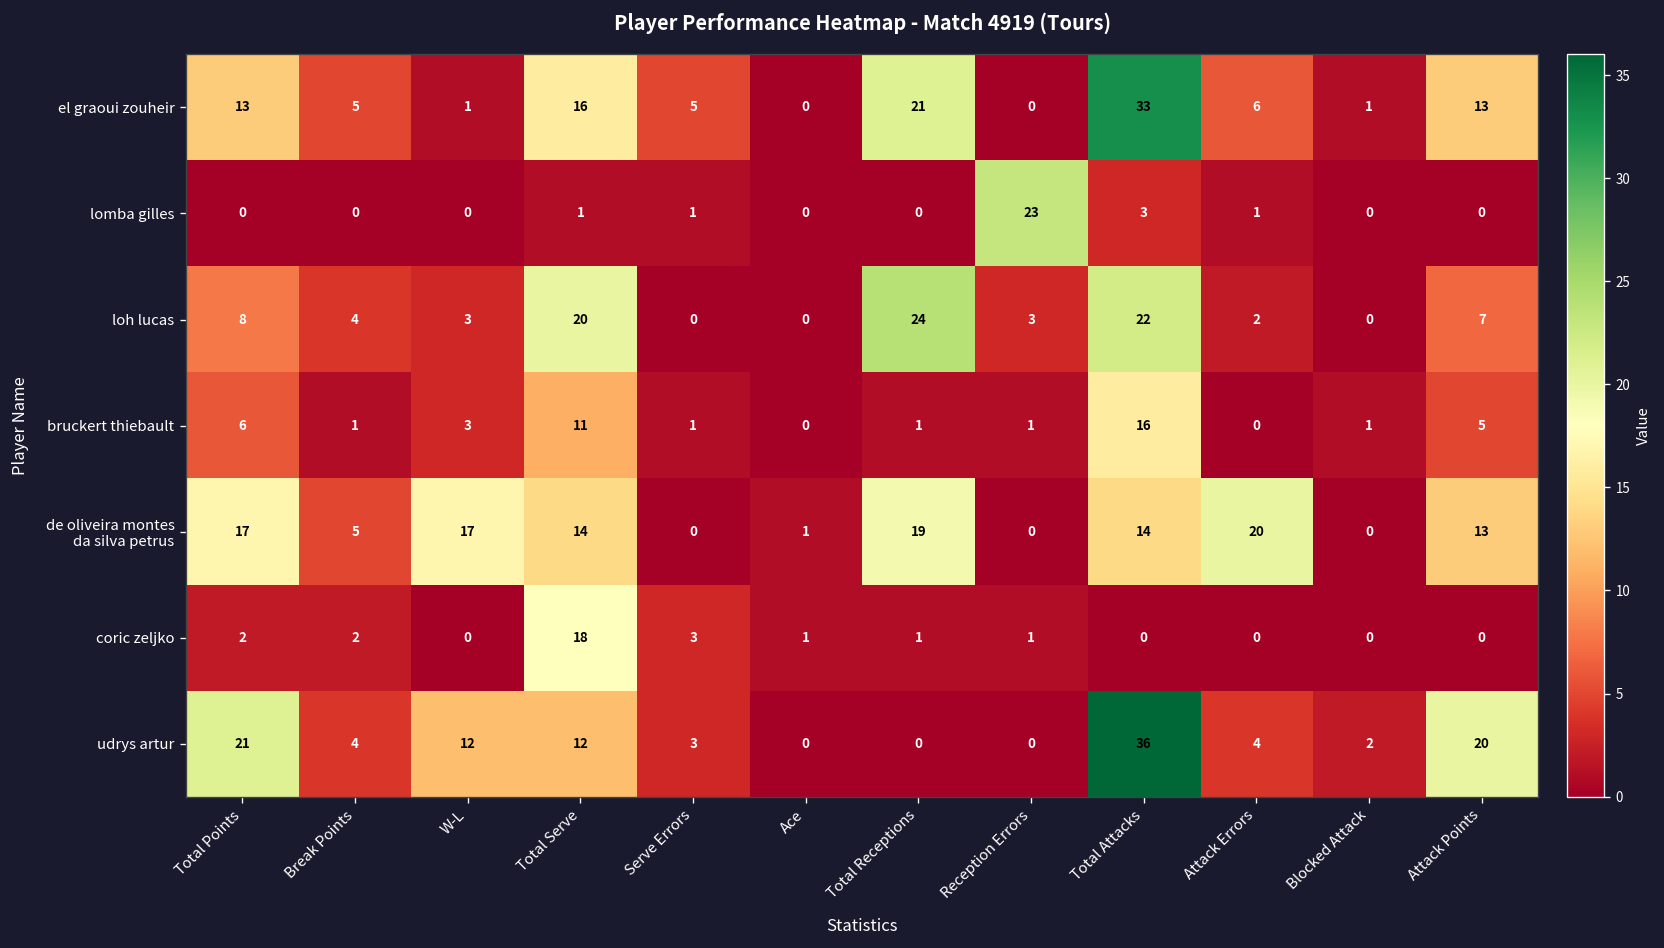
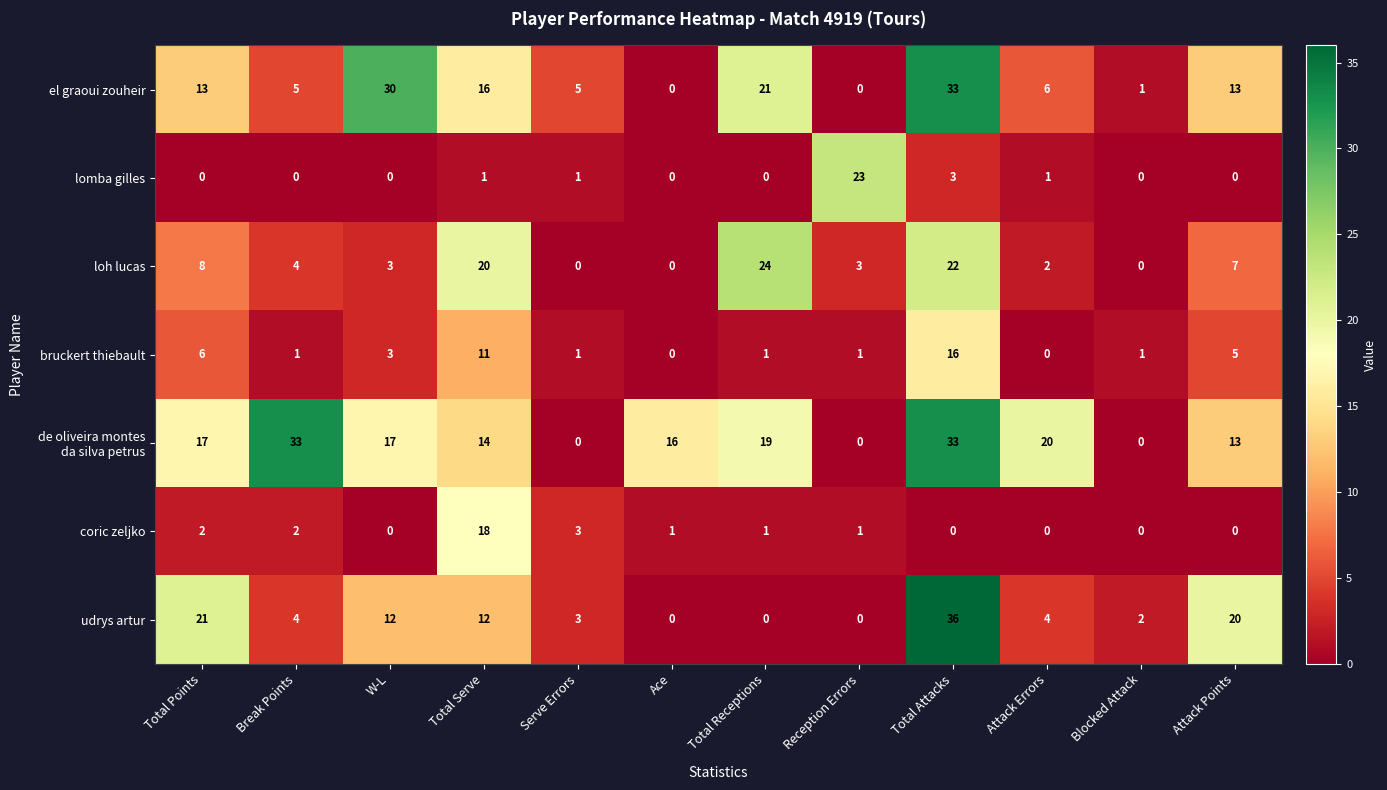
  {
    "el graoui zouheir": {
      "Total Points": 13,
      "Break Points": 5,
-     "W-L": 1,
+     "W-L": 30,
      "Total Serve": 16,
      "Serve Errors": 5,
      "Ace": 0,
      "Total Receptions": 21,
      "Reception Errors": 0,
      "Total Attacks": 33,
      "Attack Errors": 6,
      "Blocked Attack": 1,
      "Attack Points": 13
    },
    "lomba gilles": {
      "Total Points": 0,
      "Break Points": 0,
      "W-L": 0,
      "Total Serve": 1,
      "Serve Errors": 1,
      "Ace": 0,
      "Total Receptions": 0,
      "Reception Errors": 23,
      "Total Attacks": 3,
      "Attack Errors": 1,
      "Blocked Attack": 0,
      "Attack Points": 0
    },
    "loh lucas": {
      "Total Points": 8,
      "Break Points": 4,
      "W-L": 3,
      "Total Serve": 20,
      "Serve Errors": 0,
      "Ace": 0,
      "Total Receptions": 24,
      "Reception Errors": 3,
      "Total Attacks": 22,
      "Attack Errors": 2,
      "Blocked Attack": 0,
      "Attack Points": 7
    },
    "bruckert thiebault": {
      "Total Points": 6,
      "Break Points": 1,
      "W-L": 3,
      "Total Serve": 11,
      "Serve Errors": 1,
      "Ace": 0,
      "Total Receptions": 1,
      "Reception Errors": 1,
      "Total Attacks": 16,
      "Attack Errors": 0,
      "Blocked Attack": 1,
      "Attack Points": 5
    },
    "de oliveira montes da silva petrus": {
      "Total Points": 17,
-     "Break Points": 5,
+     "Break Points": 33,
      "W-L": 17,
      "Total Serve": 14,
      "Serve Errors": 0,
-     "Ace": 1,
+     "Ace": 16,
      "Total Receptions": 19,
      "Reception Errors": 0,
-     "Total Attacks": 14,
+     "Total Attacks": 33,
      "Attack Errors": 20,
      "Blocked Attack": 0,
      "Attack Points": 13
    },
    "coric zeljko": {
      "Total Points": 2,
      "Break Points": 2,
      "W-L": 0,
      "Total Serve": 18,
      "Serve Errors": 3,
      "Ace": 1,
      "Total Receptions": 1,
      "Reception Errors": 1,
      "Total Attacks": 0,
      "Attack Errors": 0,
      "Blocked Attack": 0,
      "Attack Points": 0
    },
    "udrys artur": {
      "Total Points": 21,
      "Break Points": 4,
      "W-L": 12,
      "Total Serve": 12,
      "Serve Errors": 3,
      "Ace": 0,
      "Total Receptions": 0,
      "Reception Errors": 0,
      "Total Attacks": 36,
      "Attack Errors": 4,
      "Blocked Attack": 2,
      "Attack Points": 20
    }
  }
